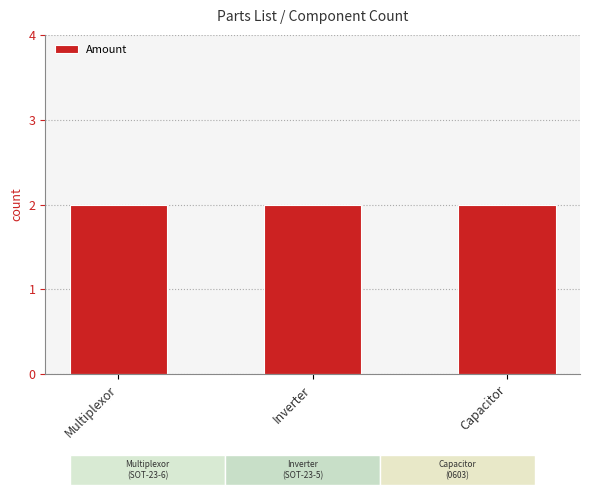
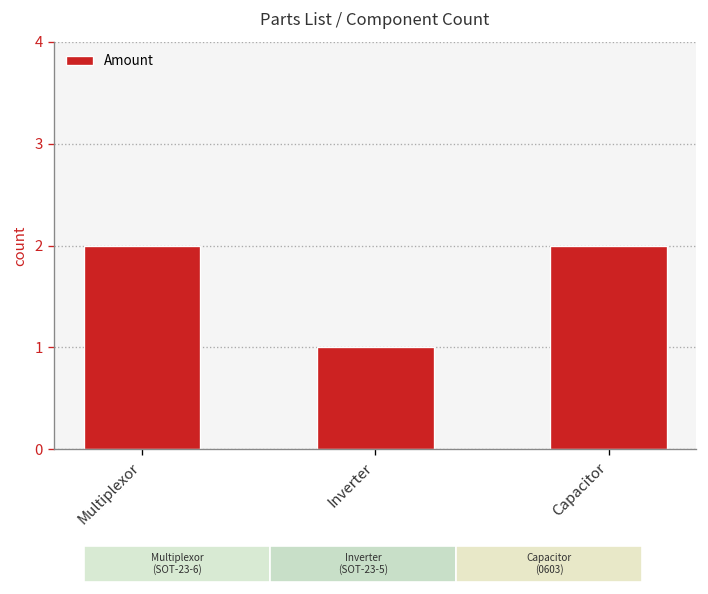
  {
    "Multiplexor": 2,
-   "Inverter": 2,
+   "Inverter": 1,
    "Capacitor": 2
  }
